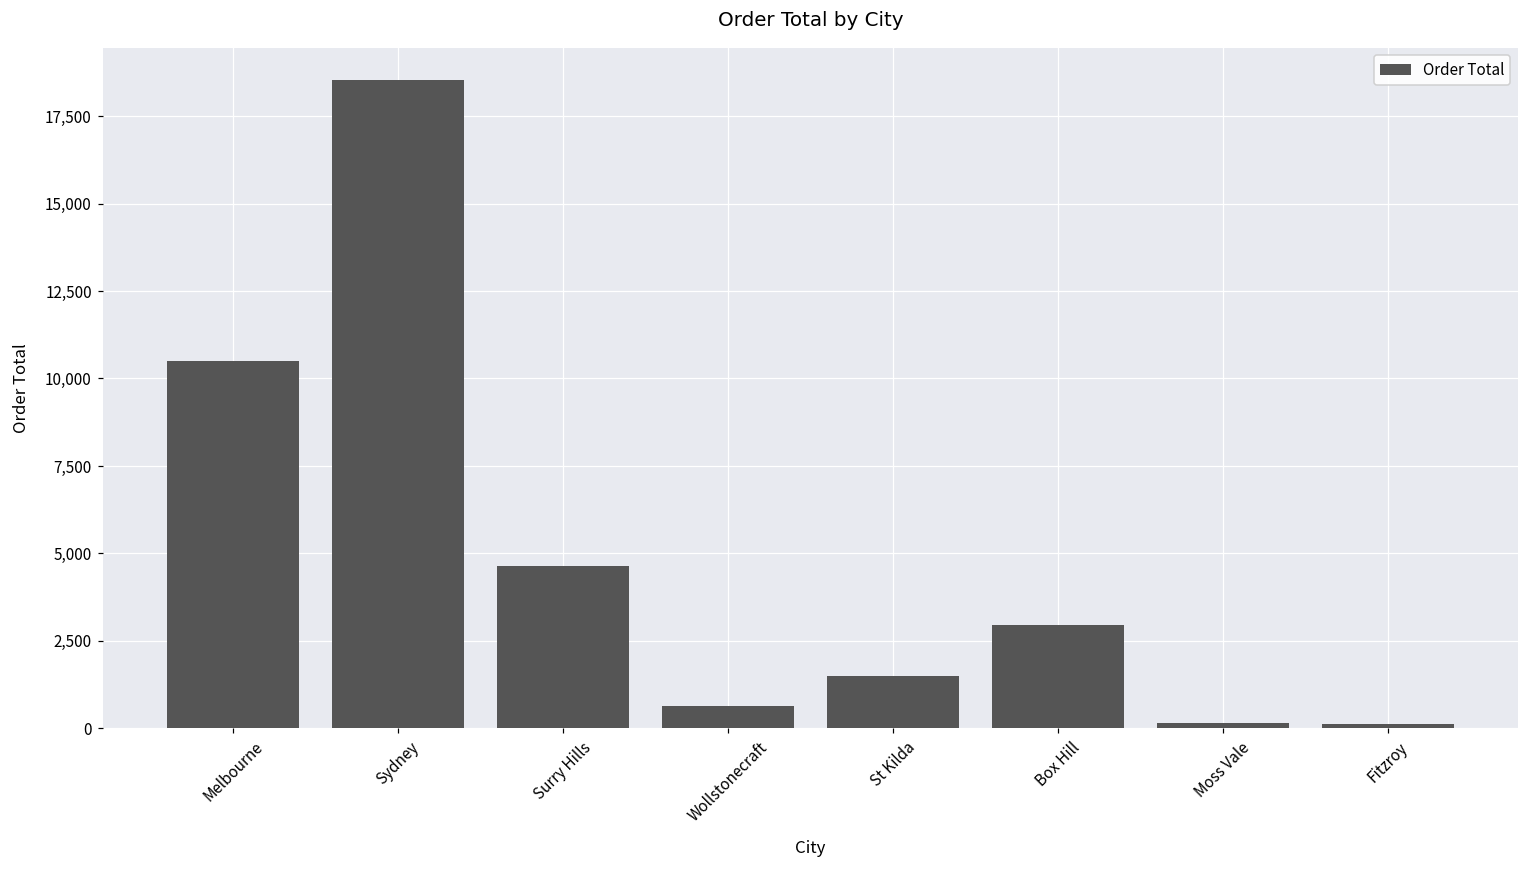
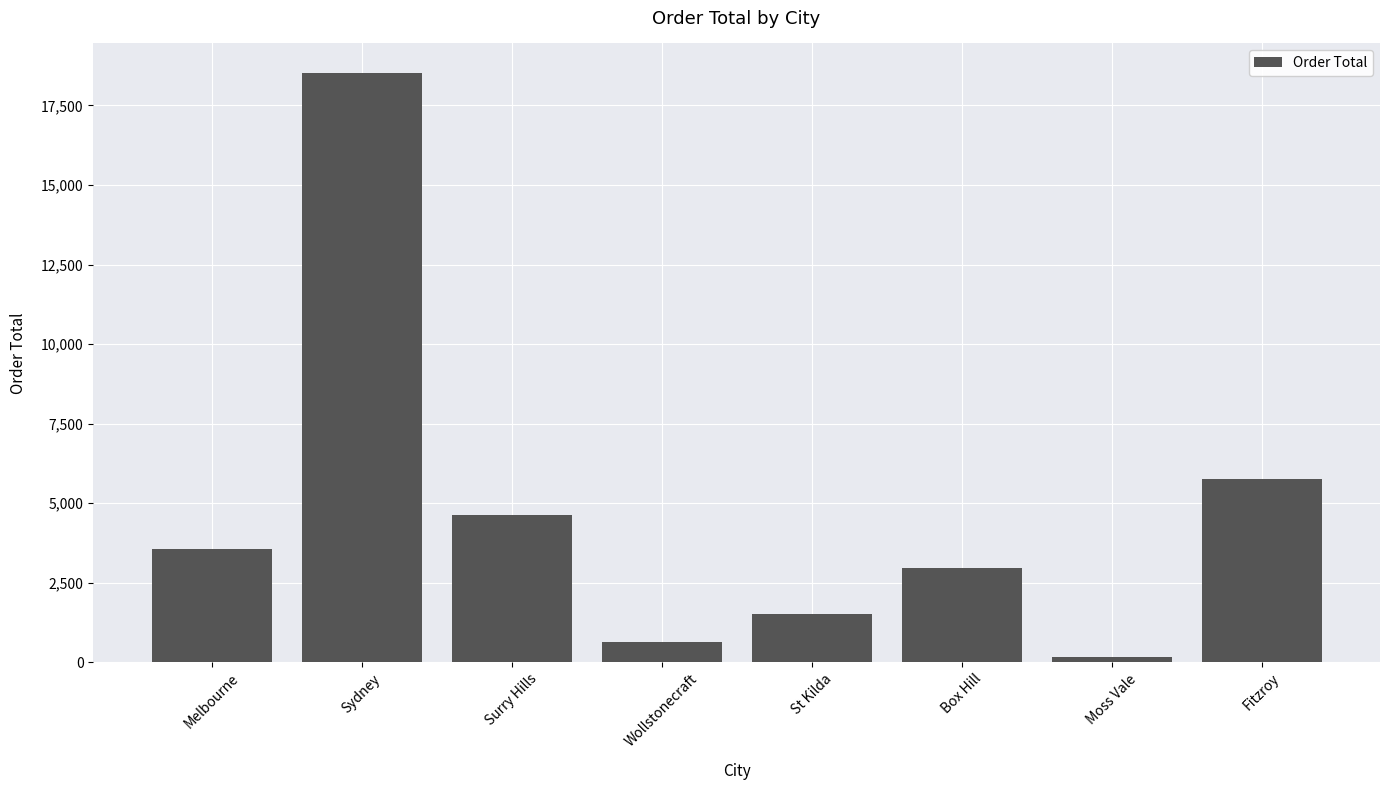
  {
-   "Melbourne": "10,500",
+   "Melbourne": "3,600",
    "Sydney": "18,500",
    "Surry Hills": "4,600",
    "Wollstonecraft": "600",
    "St Kilda": "1,500",
    "Box Hill": "3,000",
    "Moss Vale": "200",
-   "Fitzroy": "100"
+   "Fitzroy": "5,800"
  }
